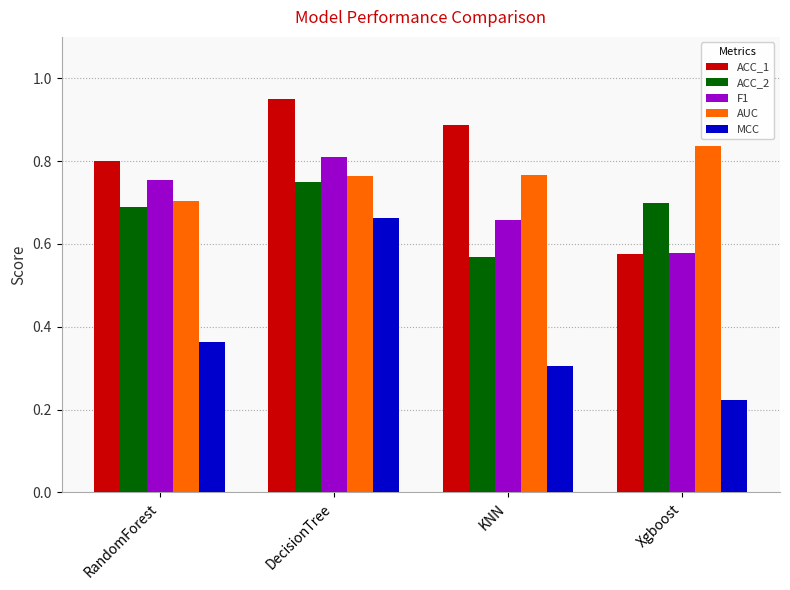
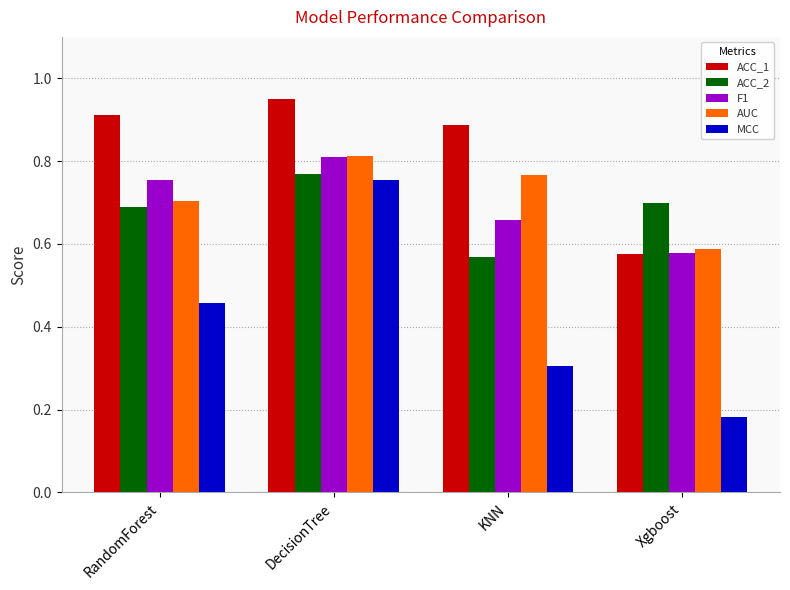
  {
    "ACC_1": {
-     "RandomForest": 0.80,
+     "RandomForest": 0.91,
      "DecisionTree": 0.95,
      "KNN": 0.89,
      "Xgboost": 0.58
    },
    "ACC_2": {
      "RandomForest": 0.69,
-     "DecisionTree": 0.75,
+     "DecisionTree": 0.77,
      "KNN": 0.57,
      "Xgboost": 0.70
    },
    "F1": {
      "RandomForest": 0.76,
      "DecisionTree": 0.81,
      "KNN": 0.66,
      "Xgboost": 0.58
    },
    "AUC": {
      "RandomForest": 0.70,
-     "DecisionTree": 0.77,
+     "DecisionTree": 0.81,
      "KNN": 0.77,
-     "Xgboost": 0.84
+     "Xgboost": 0.59
    },
    "MCC": {
-     "RandomForest": 0.36,
-     "DecisionTree": 0.66,
+     "RandomForest": 0.46,
+     "DecisionTree": 0.75,
      "KNN": 0.30,
-     "Xgboost": 0.22
+     "Xgboost": 0.18
    }
  }
